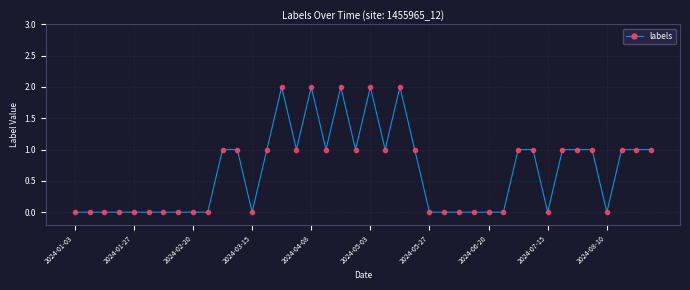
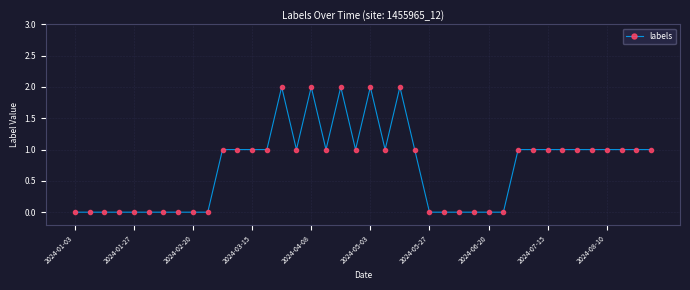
  {
    "2024-01-03": 0,
    "2024-01-27": 0,
    "2024-02-20": 0,
-   "2024-03-15": 0,
+   "2024-03-15": 1,
    "2024-04-08": 2,
    "2024-05-03": 2,
    "2024-05-27": 0,
    "2024-06-20": 0,
-   "2024-07-15": 0,
-   "2024-08-10": 0
+   "2024-07-15": 1,
+   "2024-08-10": 1
  }
